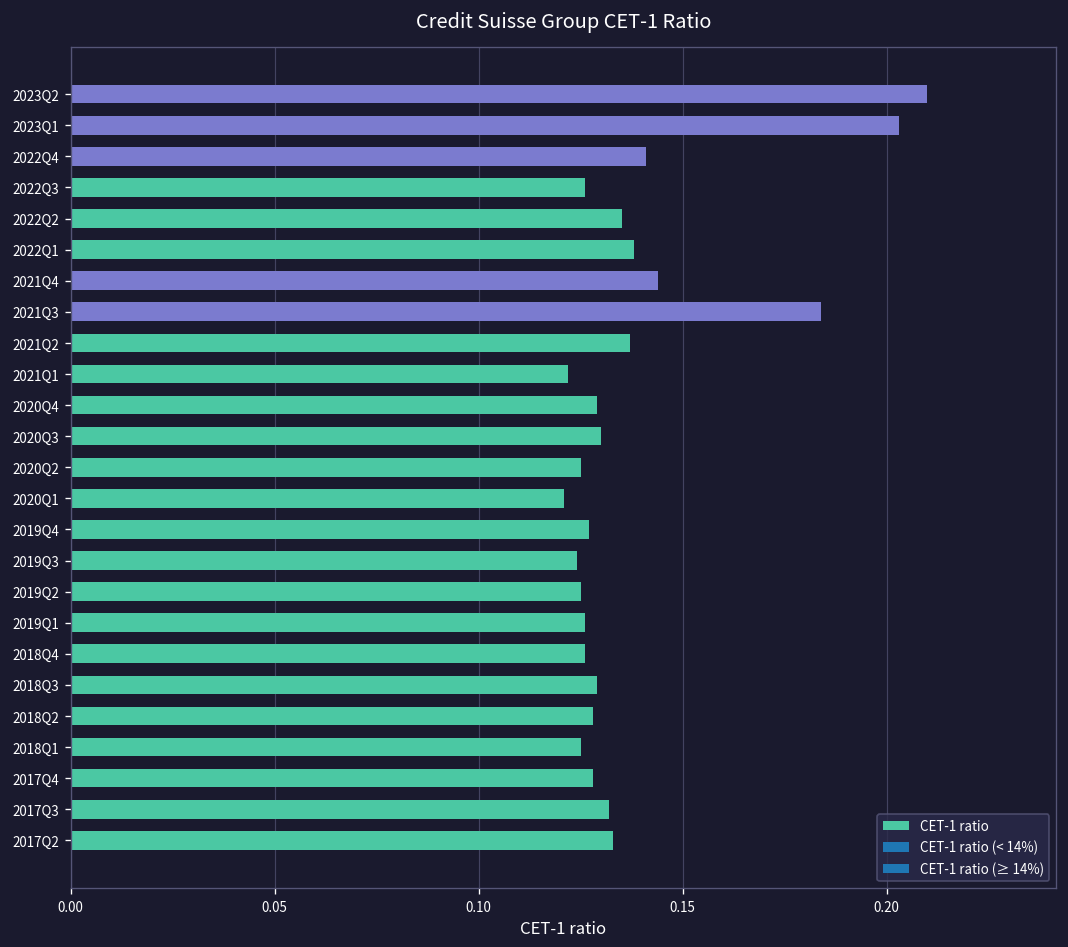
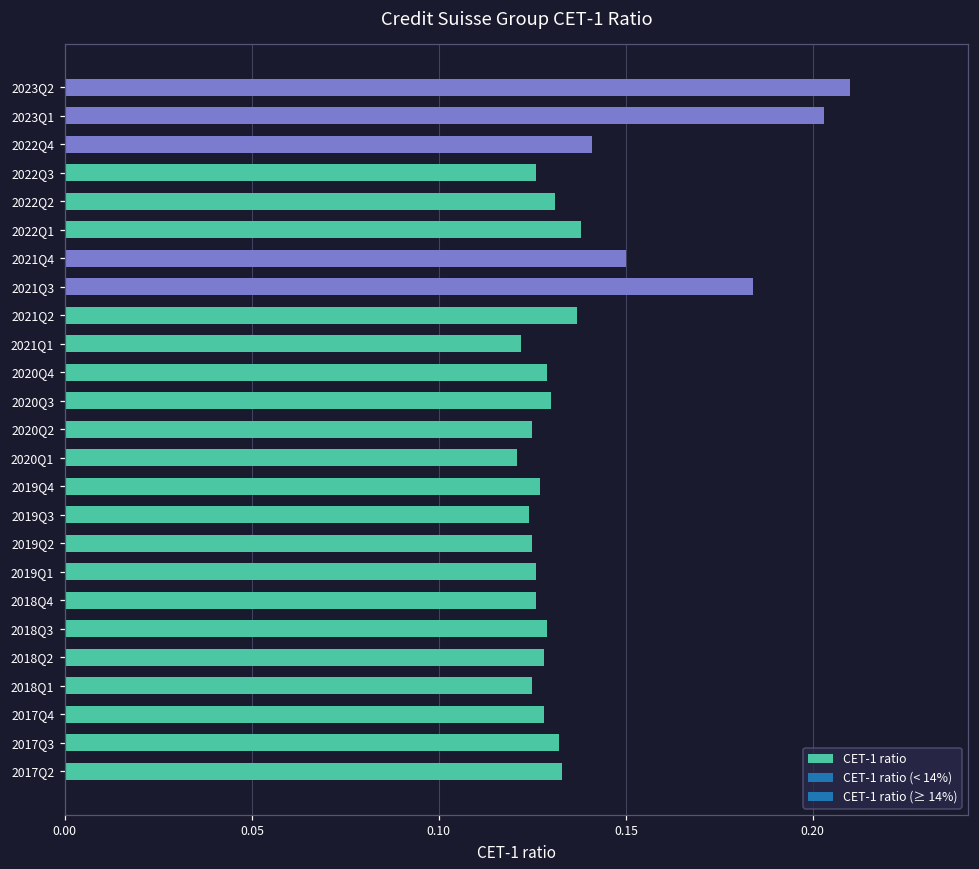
  {
    "2023Q2": 0.210,
    "2023Q1": 0.203,
    "2022Q4": 0.141,
    "2022Q3": 0.126,
-   "2022Q2": 0.135,
+   "2022Q2": 0.131,
    "2022Q1": 0.138,
-   "2021Q4": 0.144,
+   "2021Q4": 0.150,
    "2021Q3": 0.184,
    "2021Q2": 0.137,
    "2021Q1": 0.122,
    "2020Q4": 0.129,
    "2020Q3": 0.130,
    "2020Q2": 0.125,
    "2020Q1": 0.121,
    "2019Q4": 0.127,
    "2019Q3": 0.124,
    "2019Q2": 0.125,
    "2019Q1": 0.126,
    "2018Q4": 0.126,
    "2018Q3": 0.129,
    "2018Q2": 0.128,
    "2018Q1": 0.125,
    "2017Q4": 0.128,
    "2017Q3": 0.132,
    "2017Q2": 0.133
  }
